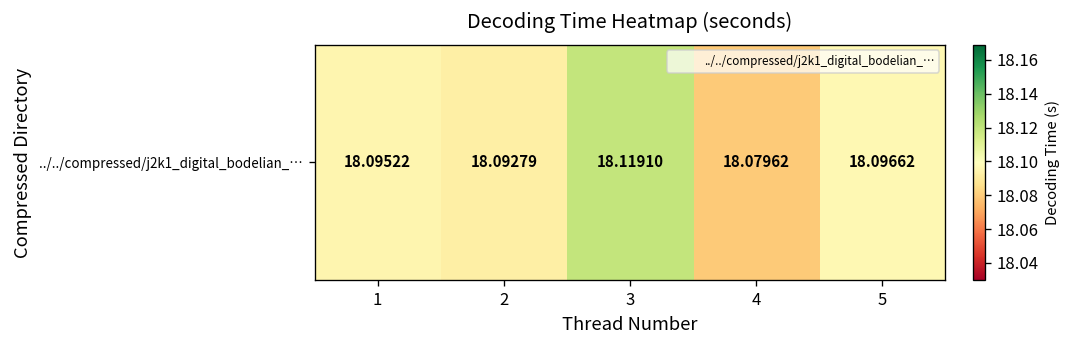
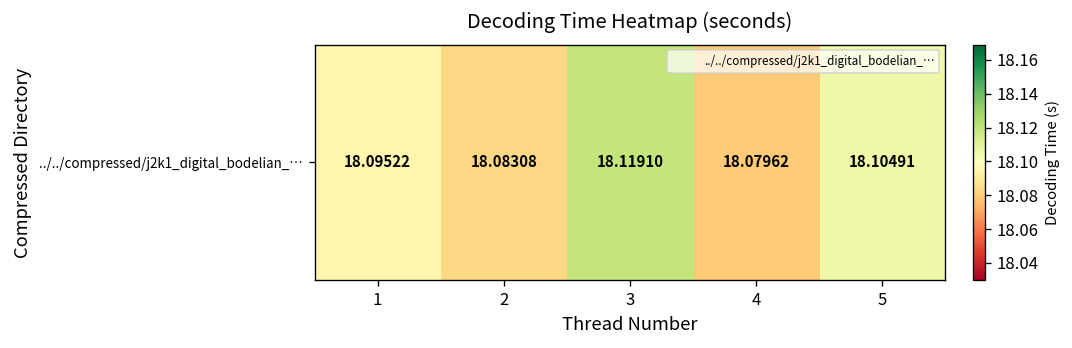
  {
    "../../compressed/j2k1_digital_bodelian_…": {
      "1": 18.09522,
-     "2": 18.09279,
+     "2": 18.08308,
      "3": 18.11910,
      "4": 18.07962,
-     "5": 18.09662
+     "5": 18.10491
    }
  }
